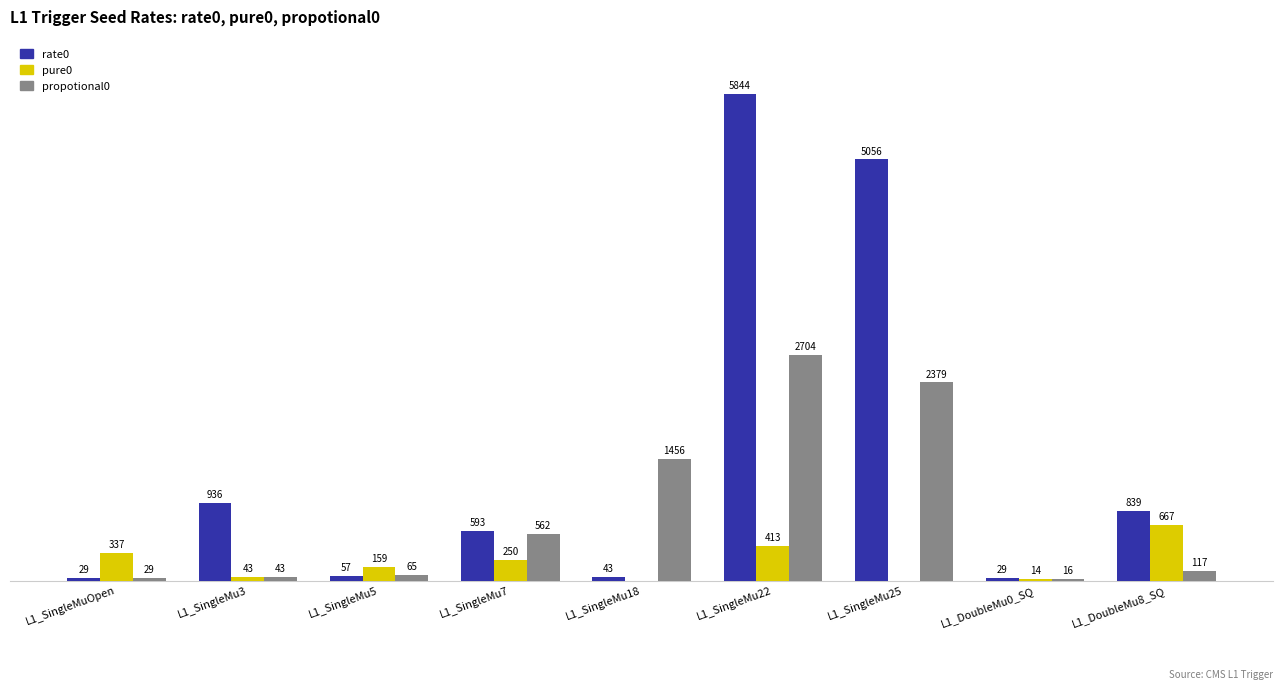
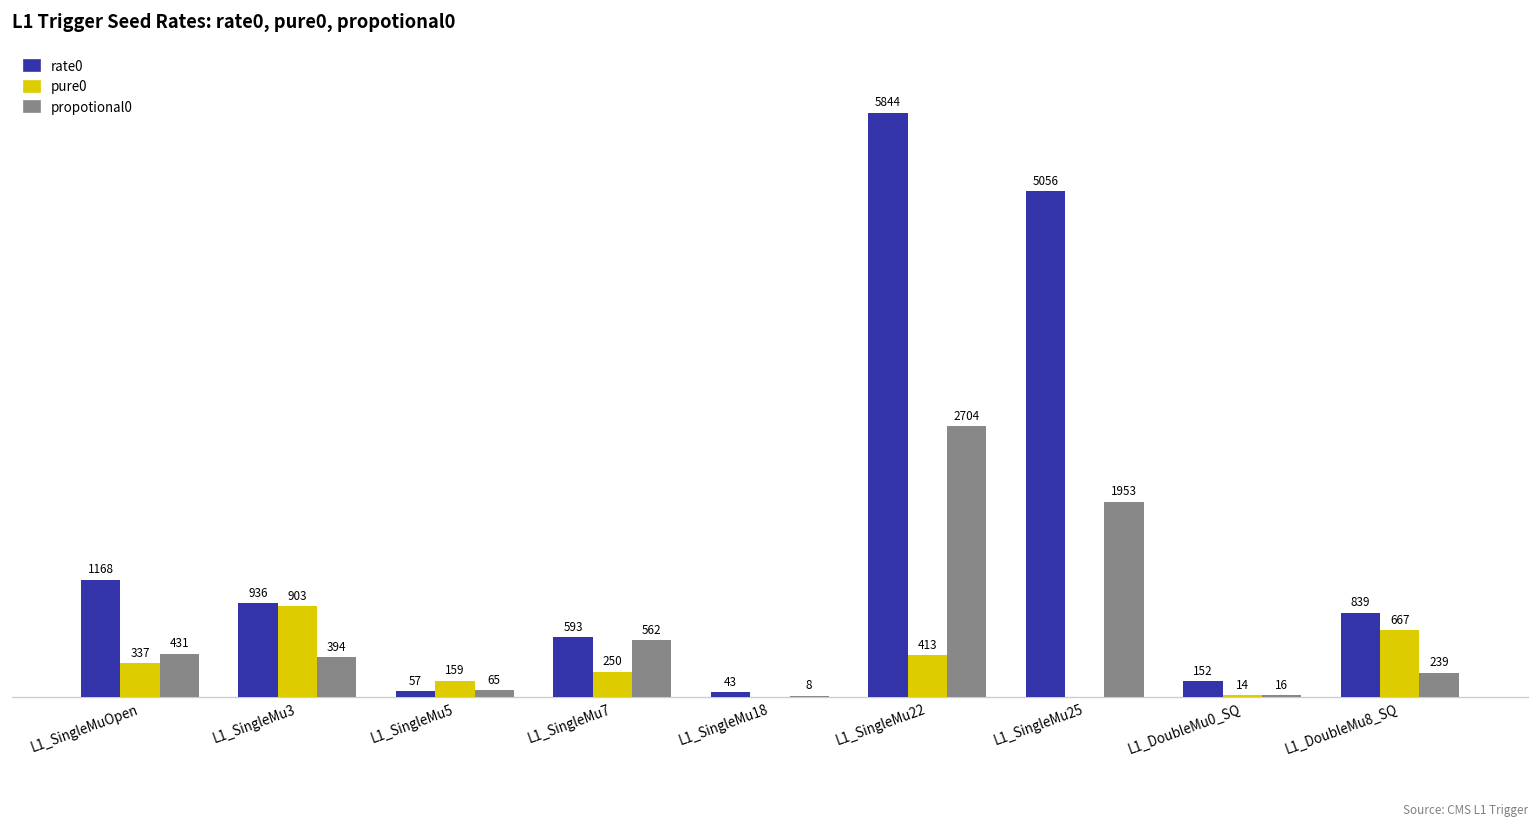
  {
    "rate0": {
-     "L1_SingleMuOpen": 29,
+     "L1_SingleMuOpen": 1168,
      "L1_SingleMu3": 936,
      "L1_SingleMu5": 57,
      "L1_SingleMu7": 593,
      "L1_SingleMu18": 43,
      "L1_SingleMu22": 5844,
      "L1_SingleMu25": 5056,
-     "L1_DoubleMu0_SQ": 29,
+     "L1_DoubleMu0_SQ": 152,
      "L1_DoubleMu8_SQ": 839
    },
    "pure0": {
      "L1_SingleMuOpen": 337,
-     "L1_SingleMu3": 43,
+     "L1_SingleMu3": 903,
      "L1_SingleMu5": 159,
      "L1_SingleMu7": 250,
      "L1_SingleMu22": 413,
      "L1_DoubleMu0_SQ": 14,
      "L1_DoubleMu8_SQ": 667
    },
    "propotional0": {
-     "L1_SingleMuOpen": 29,
-     "L1_SingleMu3": 43,
+     "L1_SingleMuOpen": 431,
+     "L1_SingleMu3": 394,
      "L1_SingleMu5": 65,
      "L1_SingleMu7": 562,
-     "L1_SingleMu18": 1456,
+     "L1_SingleMu18": 8,
      "L1_SingleMu22": 2704,
-     "L1_SingleMu25": 2379,
+     "L1_SingleMu25": 1953,
      "L1_DoubleMu0_SQ": 16,
-     "L1_DoubleMu8_SQ": 117
+     "L1_DoubleMu8_SQ": 239
    }
  }
